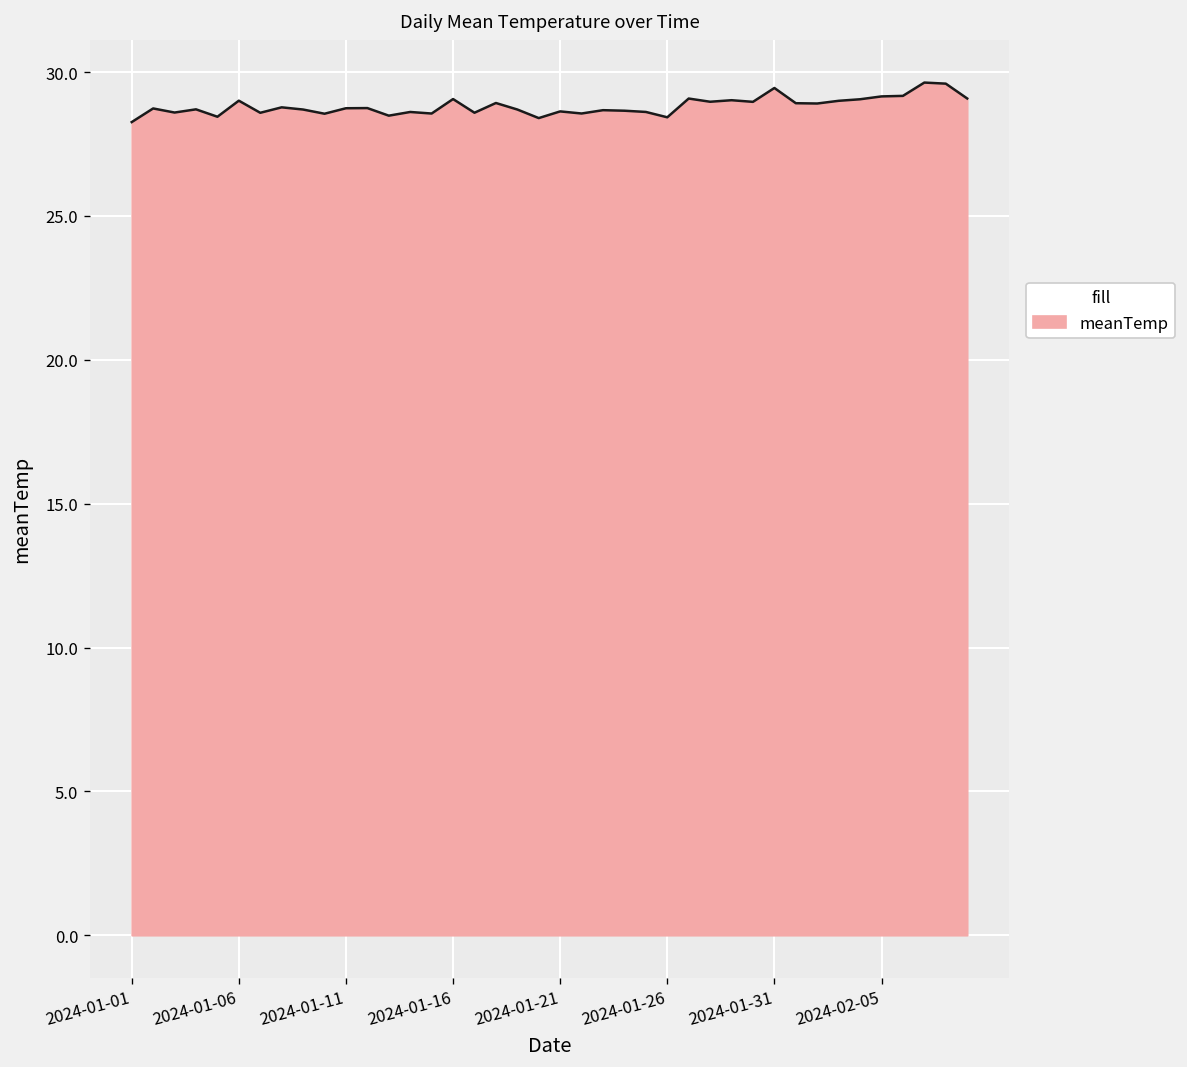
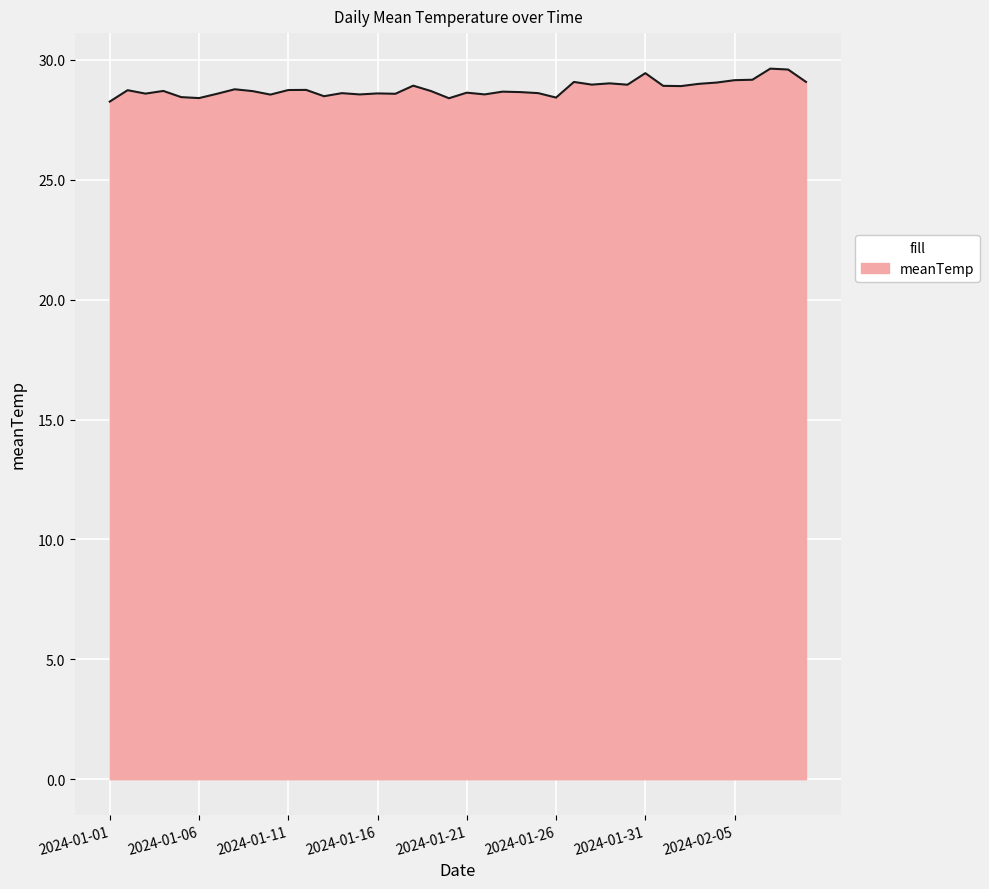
  {
    "2024-01-01": 28.3,
-   "2024-01-06": 29.0,
+   "2024-01-06": 28.4,
    "2024-01-11": 28.7,
-   "2024-01-16": 29.1,
+   "2024-01-16": 28.6,
    "2024-01-21": 28.6,
    "2024-01-26": 28.4,
    "2024-01-31": 29.4,
    "2024-02-05": 29.2
  }
